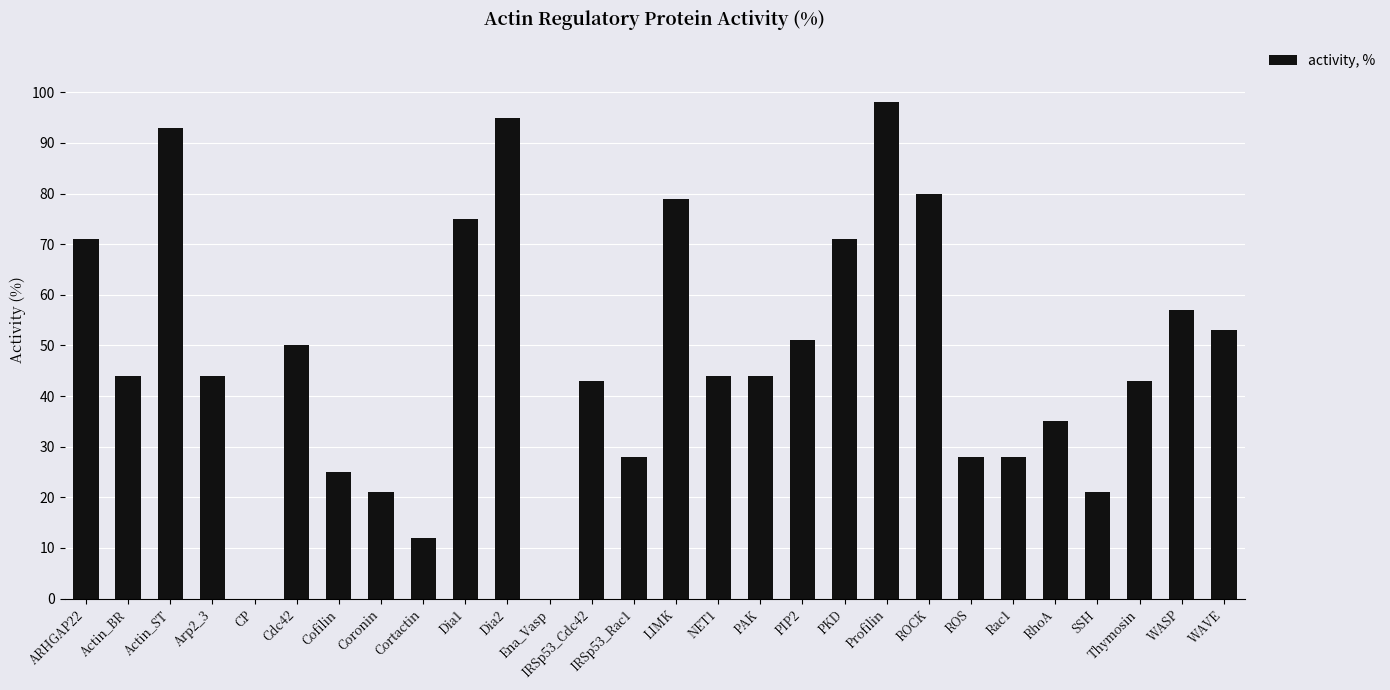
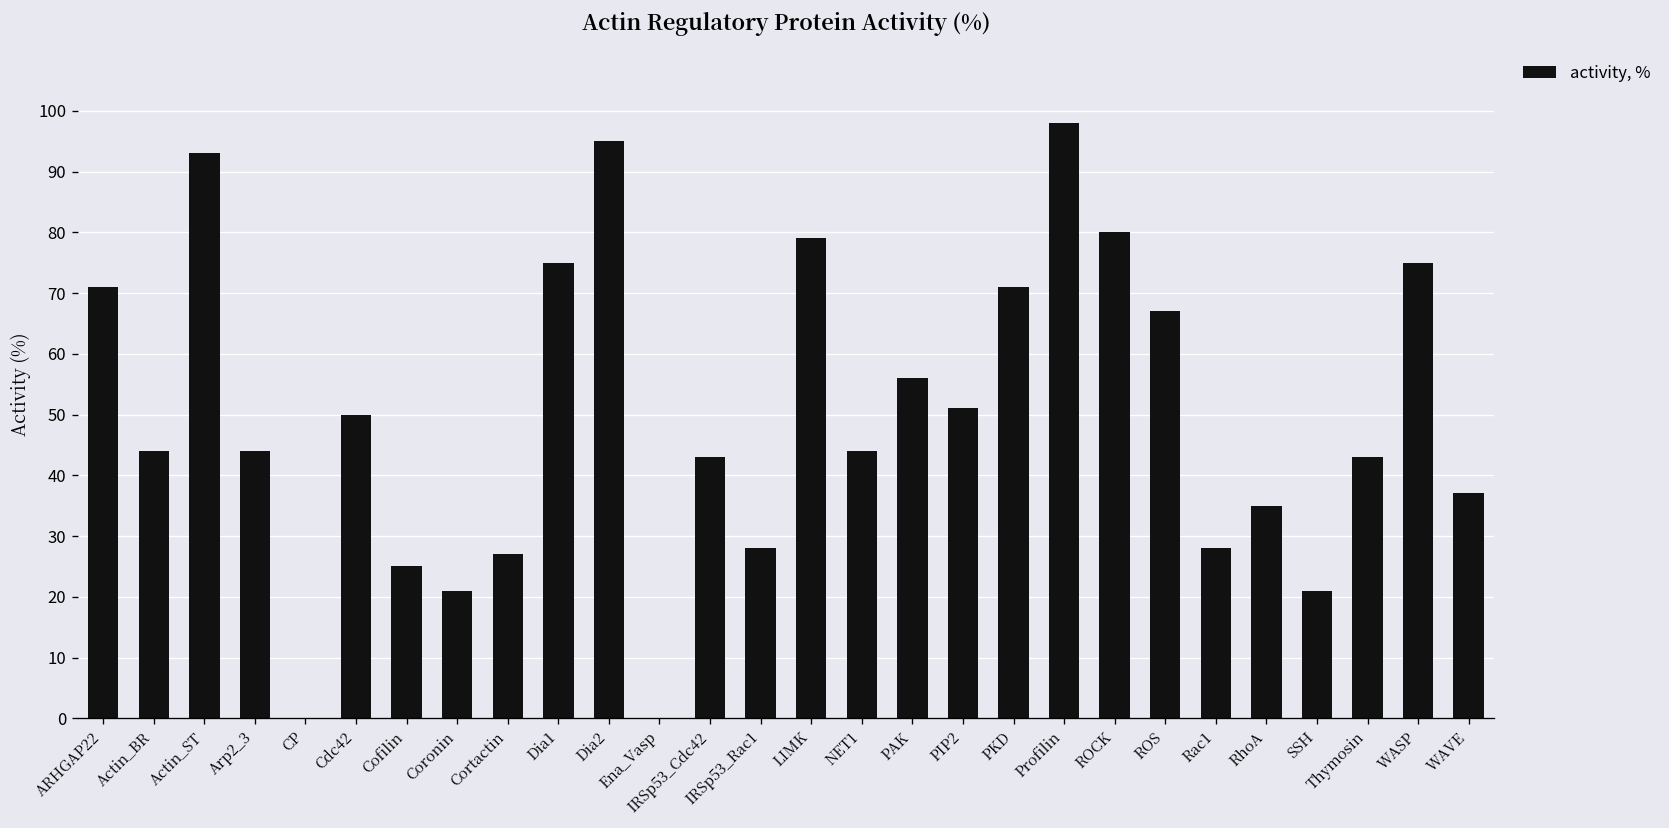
  {
    "ARHGAP22": 71,
    "Actin_BR": 44,
    "Actin_ST": 93,
    "Arp2_3": 44,
    "CP": 0,
    "Cdc42": 50,
    "Cofilin": 25,
    "Coronin": 21,
-   "Cortactin": 12,
+   "Cortactin": 27,
    "Dia1": 75,
    "Dia2": 95,
    "Ena_Vasp": 0,
    "IRSp53_Cdc42": 43,
    "IRSp53_Rac1": 28,
    "LIMK": 79,
    "NET1": 44,
-   "PAK": 44,
+   "PAK": 56,
    "PIP2": 51,
    "PKD": 71,
    "Profilin": 98,
    "ROCK": 80,
-   "ROS": 28,
+   "ROS": 67,
    "Rac1": 28,
    "RhoA": 35,
    "SSH": 21,
    "Thymosin": 43,
-   "WASP": 57,
-   "WAVE": 53
+   "WASP": 75,
+   "WAVE": 37
  }
